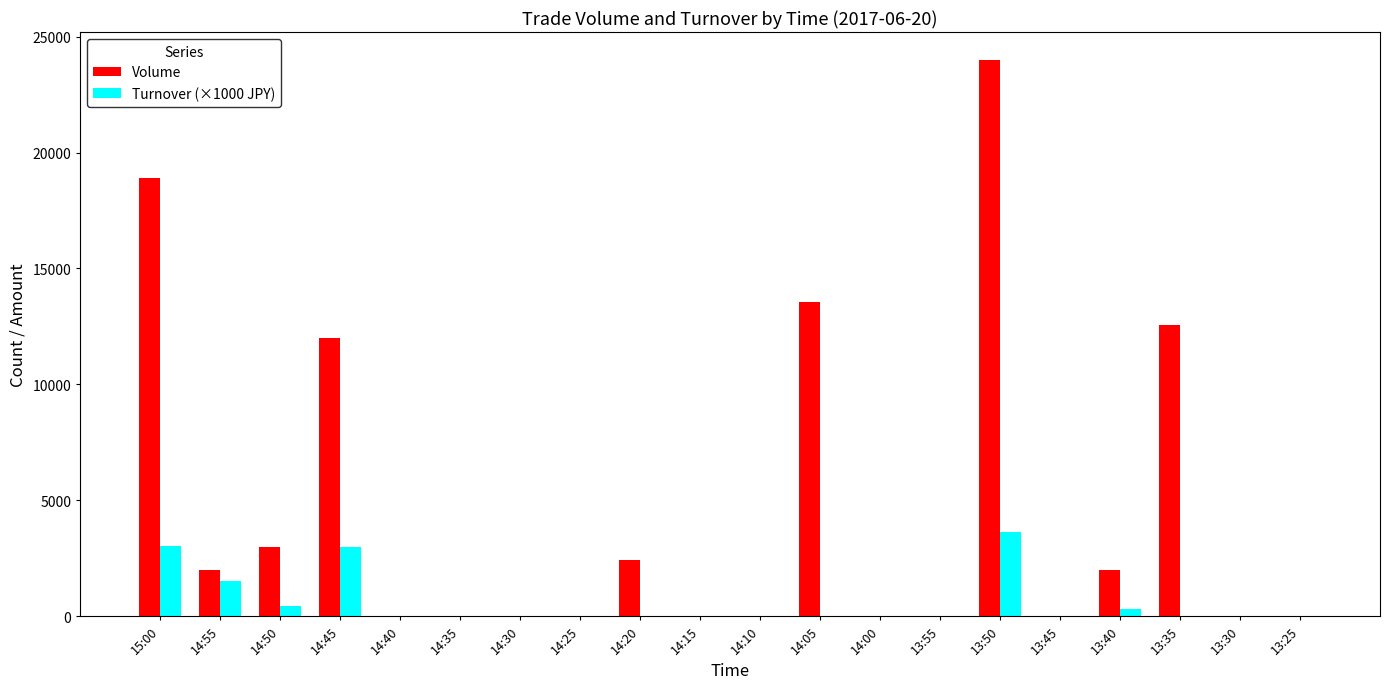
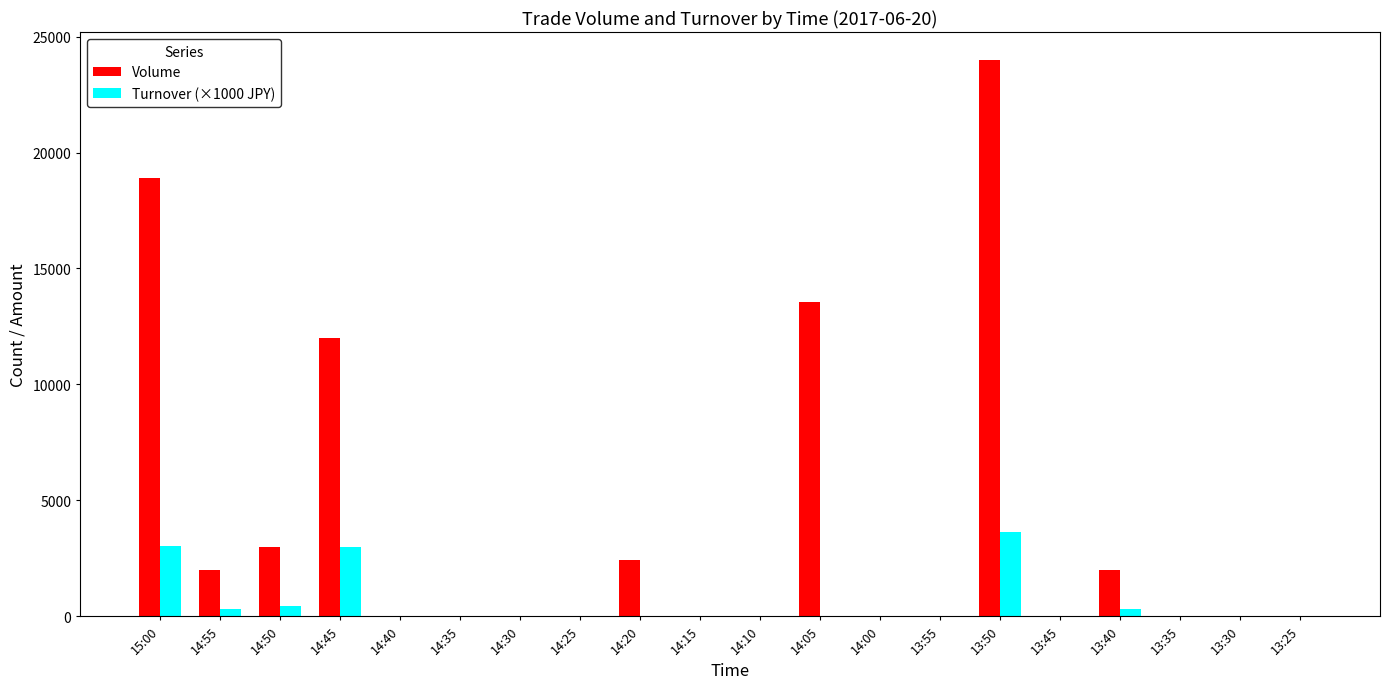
  {
    "Volume": {
      "15:00": 18900,
      "14:55": 2000,
      "14:50": 3000,
      "14:45": 12000,
      "14:40": 0,
      "14:35": 0,
      "14:30": 0,
      "14:25": 0,
      "14:20": 2400,
      "14:15": 0,
      "14:10": 0,
      "14:05": 13500,
      "14:00": 0,
      "13:55": 0,
      "13:50": 24000,
      "13:45": 0,
      "13:40": 2000,
-     "13:35": 12600,
+     "13:35": 0,
      "13:30": 0,
      "13:25": 0
    },
    "Turnover (×1000 JPY)": {
      "15:00": 3000,
-     "14:55": 1500,
+     "14:55": 300,
      "14:50": 500,
      "14:45": 3000,
      "14:40": 0,
      "14:35": 0,
      "14:30": 0,
      "14:25": 0,
      "14:20": 0,
      "14:15": 0,
      "14:10": 0,
      "14:05": 0,
      "14:00": 0,
      "13:55": 0,
      "13:50": 3600,
      "13:45": 0,
      "13:40": 300,
      "13:35": 0,
      "13:30": 0,
      "13:25": 0
    }
  }
